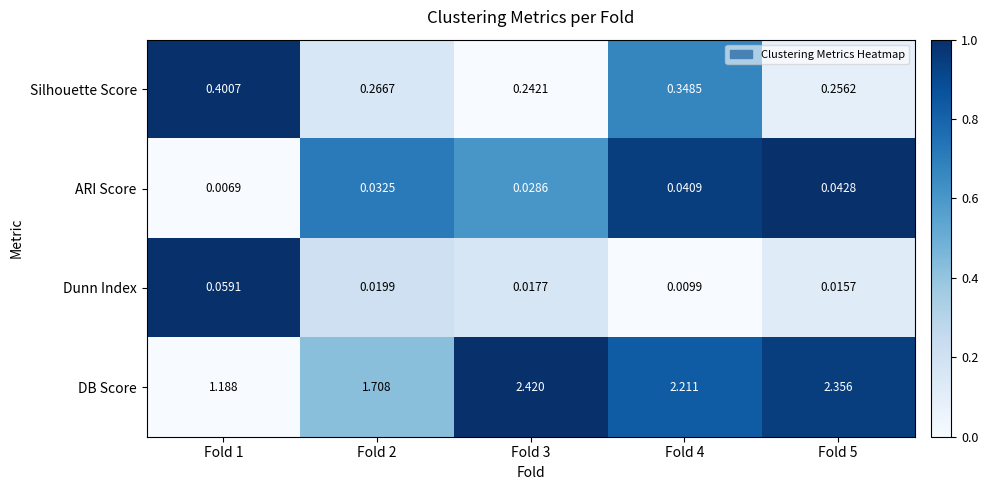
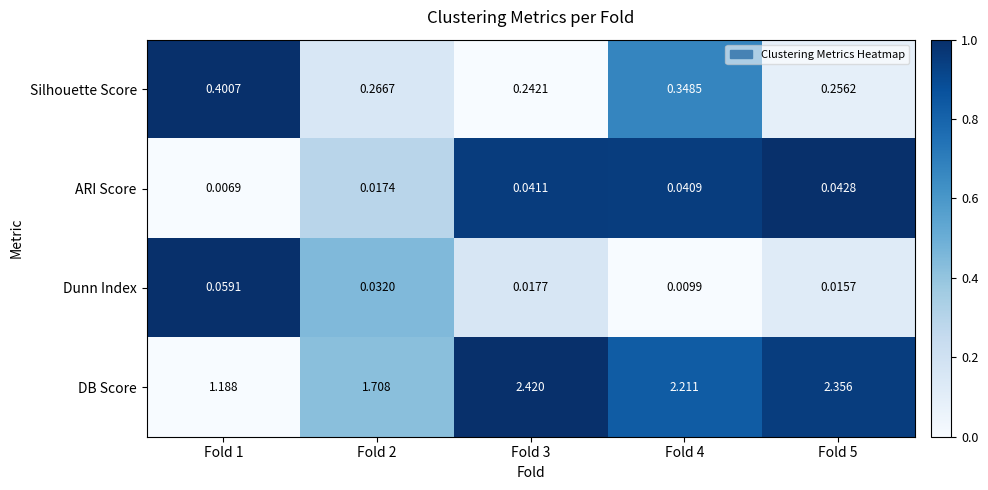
  {
    "Silhouette Score": {
      "Fold 1": 0.4007,
      "Fold 2": 0.2667,
      "Fold 3": 0.2421,
      "Fold 4": 0.3485,
      "Fold 5": 0.2562
    },
    "ARI Score": {
      "Fold 1": 0.0069,
-     "Fold 2": 0.0325,
-     "Fold 3": 0.0286,
+     "Fold 2": 0.0174,
+     "Fold 3": 0.0411,
      "Fold 4": 0.0409,
      "Fold 5": 0.0428
    },
    "Dunn Index": {
      "Fold 1": 0.0591,
-     "Fold 2": 0.0199,
+     "Fold 2": 0.0320,
      "Fold 3": 0.0177,
      "Fold 4": 0.0099,
      "Fold 5": 0.0157
    },
    "DB Score": {
      "Fold 1": 1.188,
      "Fold 2": 1.708,
      "Fold 3": 2.420,
      "Fold 4": 2.211,
      "Fold 5": 2.356
    }
  }
